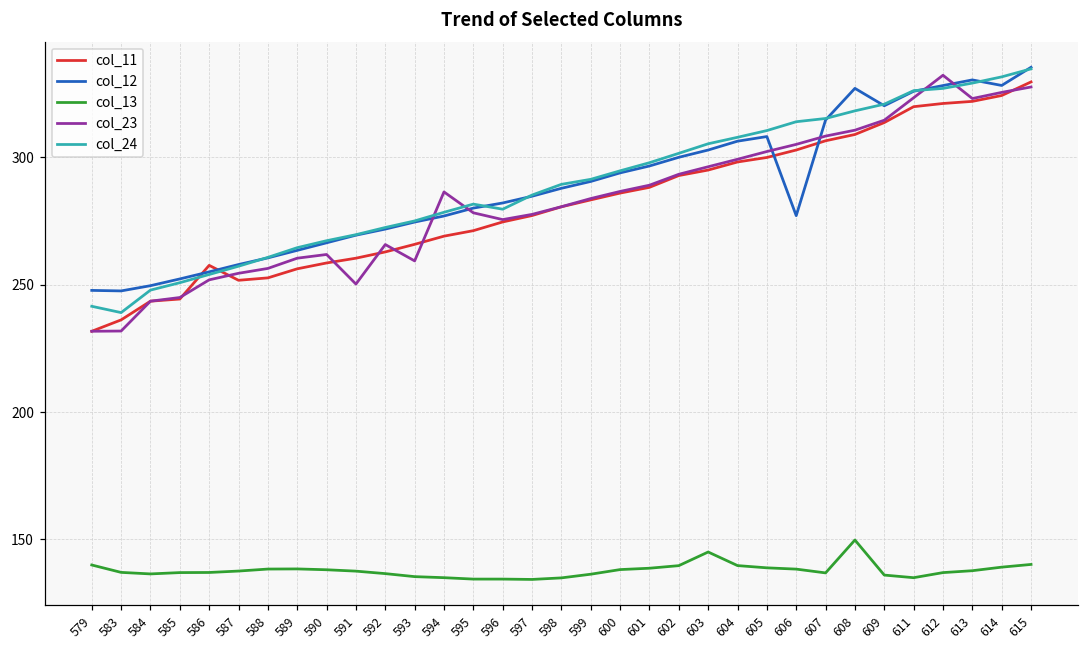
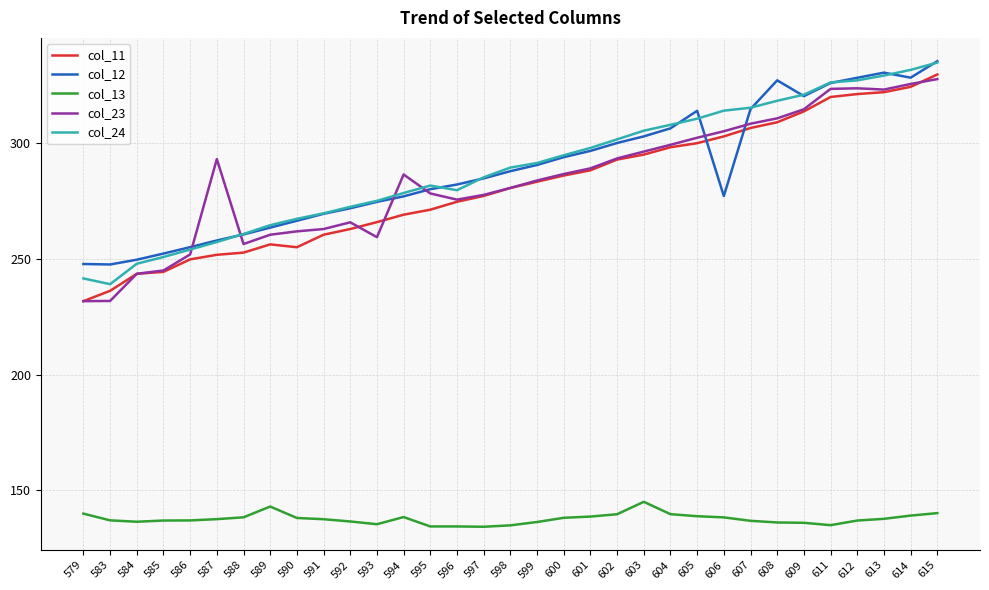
  {
    "col_11": {
      "583": 236,
-     "586": 258,
+     "586": 250,
      "587": 252,
      "588": 253,
      "589": 256,
-     "590": 259,
+     "590": 255,
      "591": 260,
      "592": 263,
      "593": 266,
      "594": 269,
      "595": 271,
      "603": 295,
      "605": 300,
      "606": 303,
      "607": 306,
      "608": 309,
      "611": 320,
      "612": 321,
      "613": 322,
      "614": 324,
      "615": 330
    },
    "col_12": {
      "579": 248,
      "583": 248,
      "584": 250,
      "585": 252,
      "594": 277,
      "595": 280,
      "596": 282,
      "598": 288,
      "601": 297,
      "602": 300,
      "603": 303,
      "604": 306,
-     "605": 308,
+     "605": 314,
      "606": 277,
      "608": 327,
      "612": 328,
      "613": 330,
      "614": 328
    },
    "col_13": {
      "579": 140,
      "583": 137,
      "584": 136,
      "585": 137,
      "586": 137,
      "587": 138,
      "588": 138,
-     "589": 138,
+     "589": 143,
      "590": 138,
      "591": 138,
      "592": 137,
      "593": 135,
-     "594": 135,
+     "594": 138,
      "595": 134,
      "596": 134,
      "597": 134,
      "598": 135,
      "599": 136,
      "600": 138,
      "601": 139,
      "602": 140,
      "603": 145,
      "604": 140,
      "605": 139,
      "606": 138,
      "607": 137,
-     "608": 150,
+     "608": 136,
      "609": 136,
      "611": 135,
      "612": 137,
      "613": 138,
      "614": 139,
      "615": 140
    },
    "col_23": {
      "583": 232,
      "586": 252,
-     "587": 254,
+     "587": 293,
      "588": 256,
      "589": 260,
      "590": 262,
-     "591": 250,
+     "591": 263,
      "592": 266,
      "593": 259,
      "594": 286,
      "595": 278,
      "603": 296,
      "605": 302,
      "606": 305,
      "607": 308,
      "608": 311,
      "611": 323,
-     "612": 332,
+     "612": 324,
      "613": 323,
      "614": 325,
      "615": 328
    },
    "col_24": {
      "579": 242,
      "583": 239,
      "584": 248,
      "585": 251,
      "594": 278,
      "595": 282,
      "596": 280,
      "598": 289,
      "601": 298,
      "602": 302,
      "603": 305,
      "604": 308,
      "605": 310,
      "606": 314,
      "608": 318,
      "612": 327,
      "613": 329,
      "614": 332
    }
  }
